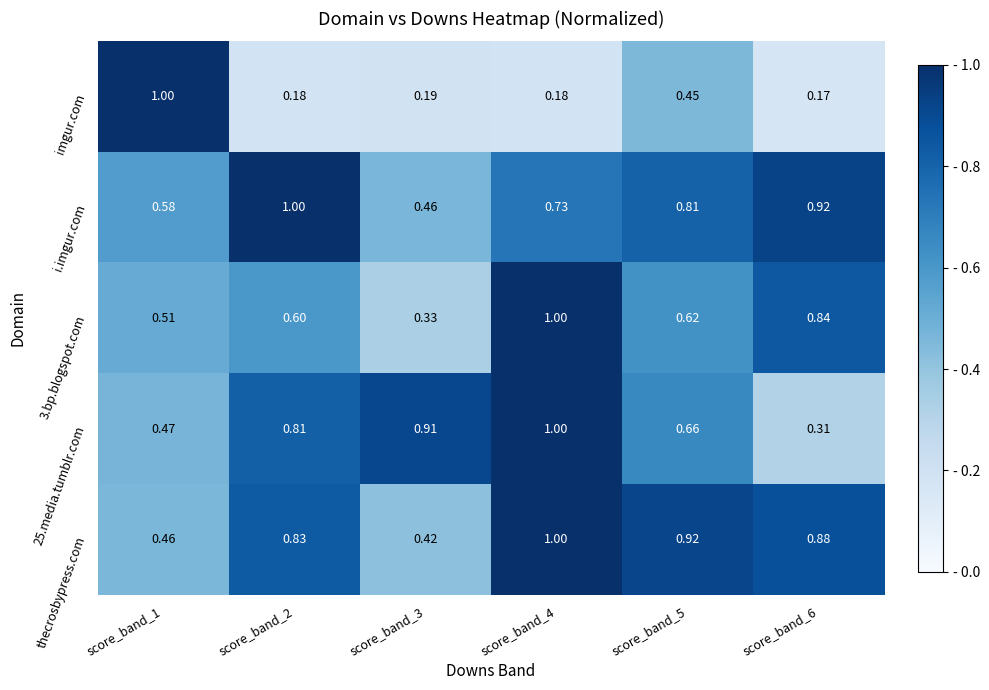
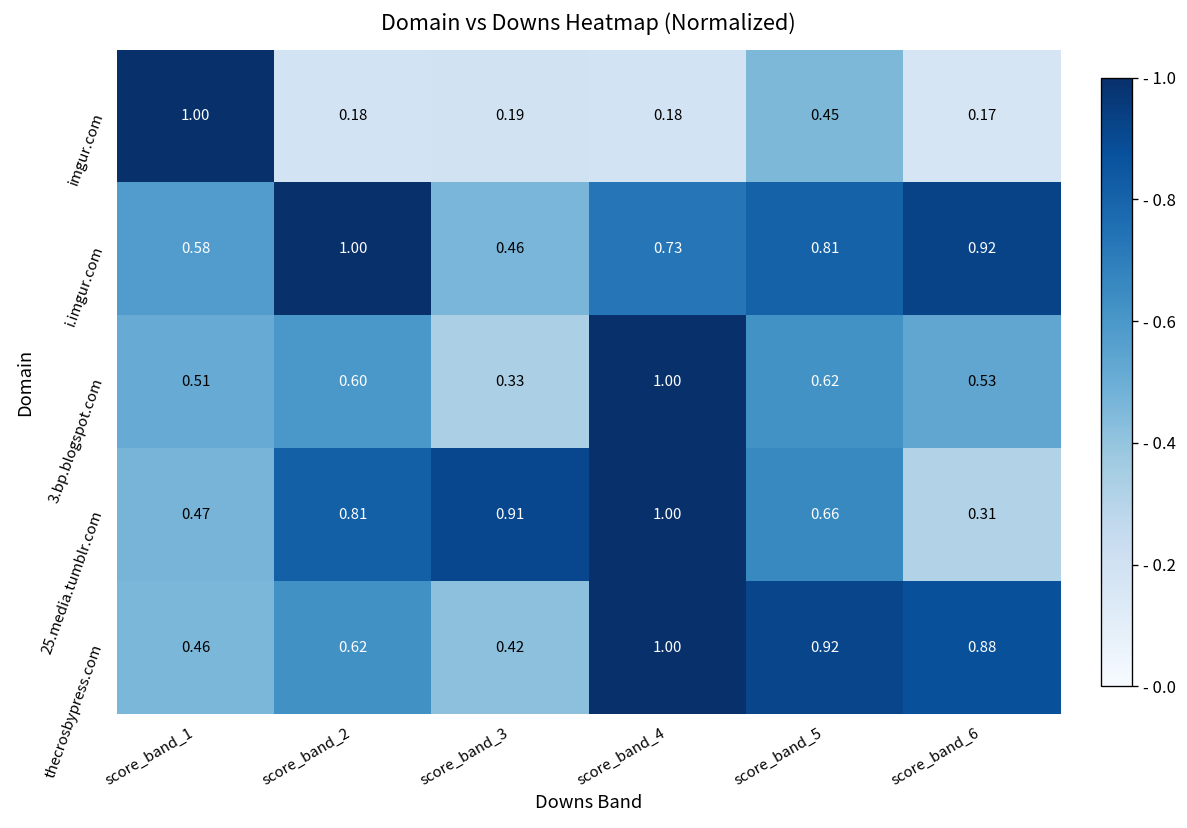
  {
    "imgur.com": {
      "score_band_1": 1.00,
      "score_band_2": 0.18,
      "score_band_3": 0.19,
      "score_band_4": 0.18,
      "score_band_5": 0.45,
      "score_band_6": 0.17
    },
    "i.imgur.com": {
      "score_band_1": 0.58,
      "score_band_2": 1.00,
      "score_band_3": 0.46,
      "score_band_4": 0.73,
      "score_band_5": 0.81,
      "score_band_6": 0.92
    },
    "3.bp.blogspot.com": {
      "score_band_1": 0.51,
      "score_band_2": 0.60,
      "score_band_3": 0.33,
      "score_band_4": 1.00,
      "score_band_5": 0.62,
-     "score_band_6": 0.84
+     "score_band_6": 0.53
    },
    "25.media.tumblr.com": {
      "score_band_1": 0.47,
      "score_band_2": 0.81,
      "score_band_3": 0.91,
      "score_band_4": 1.00,
      "score_band_5": 0.66,
      "score_band_6": 0.31
    },
    "thecrosbypress.com": {
      "score_band_1": 0.46,
-     "score_band_2": 0.83,
+     "score_band_2": 0.62,
      "score_band_3": 0.42,
      "score_band_4": 1.00,
      "score_band_5": 0.92,
      "score_band_6": 0.88
    }
  }
